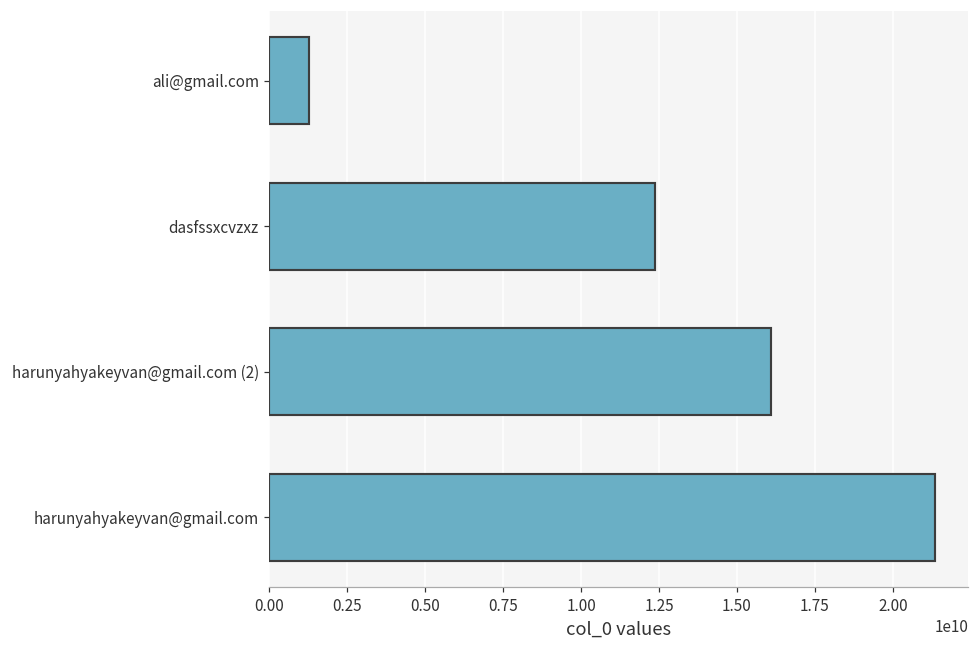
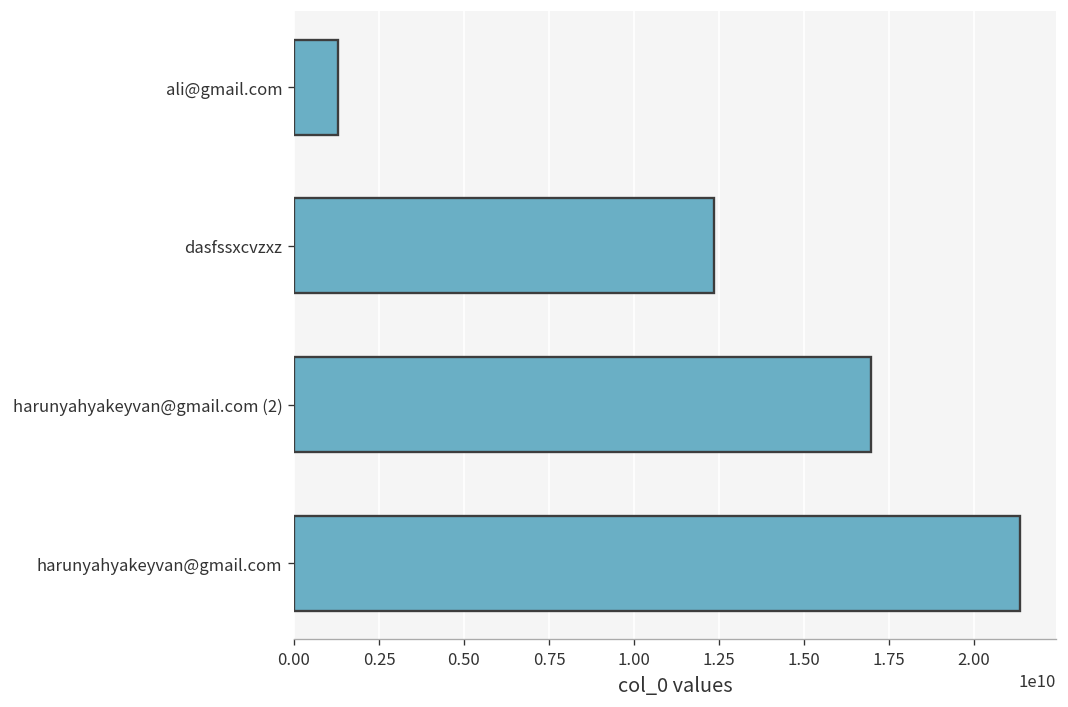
  {
    "ali@gmail.com": 1300000000,
    "dasfssxcvzxz": 12400000000,
-   "harunyahyakeyvan@gmail.com (2)": 16100000000,
+   "harunyahyakeyvan@gmail.com (2)": 17000000000,
    "harunyahyakeyvan@gmail.com": 21300000000
  }
